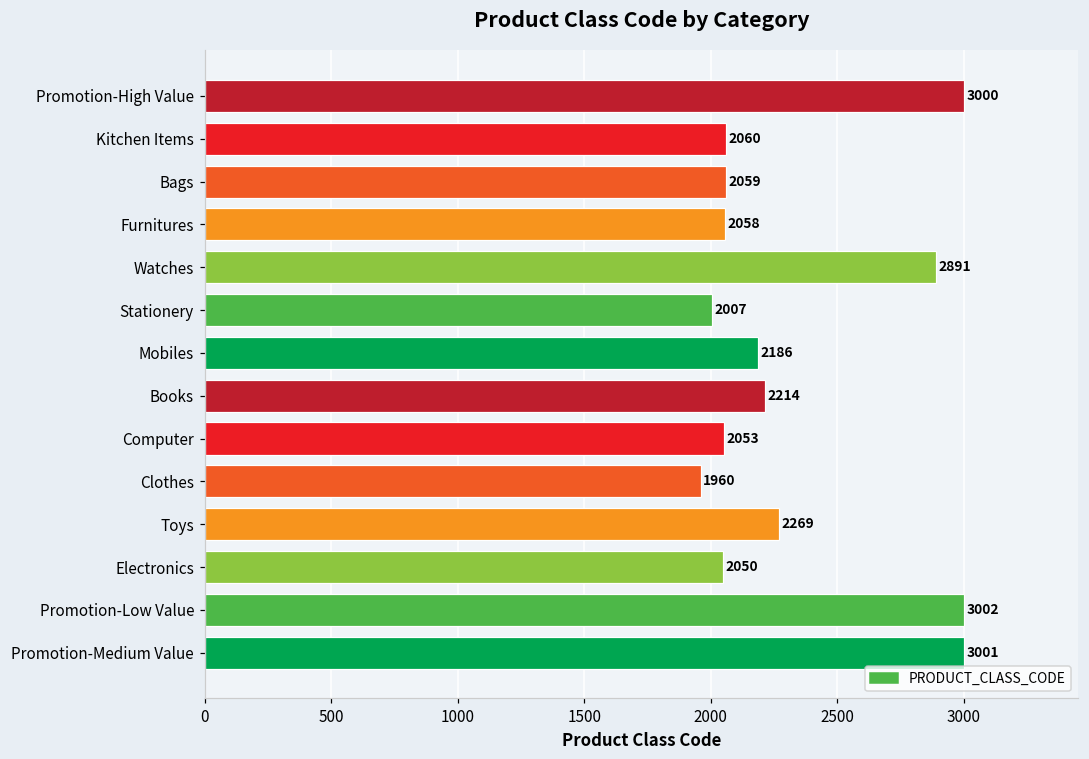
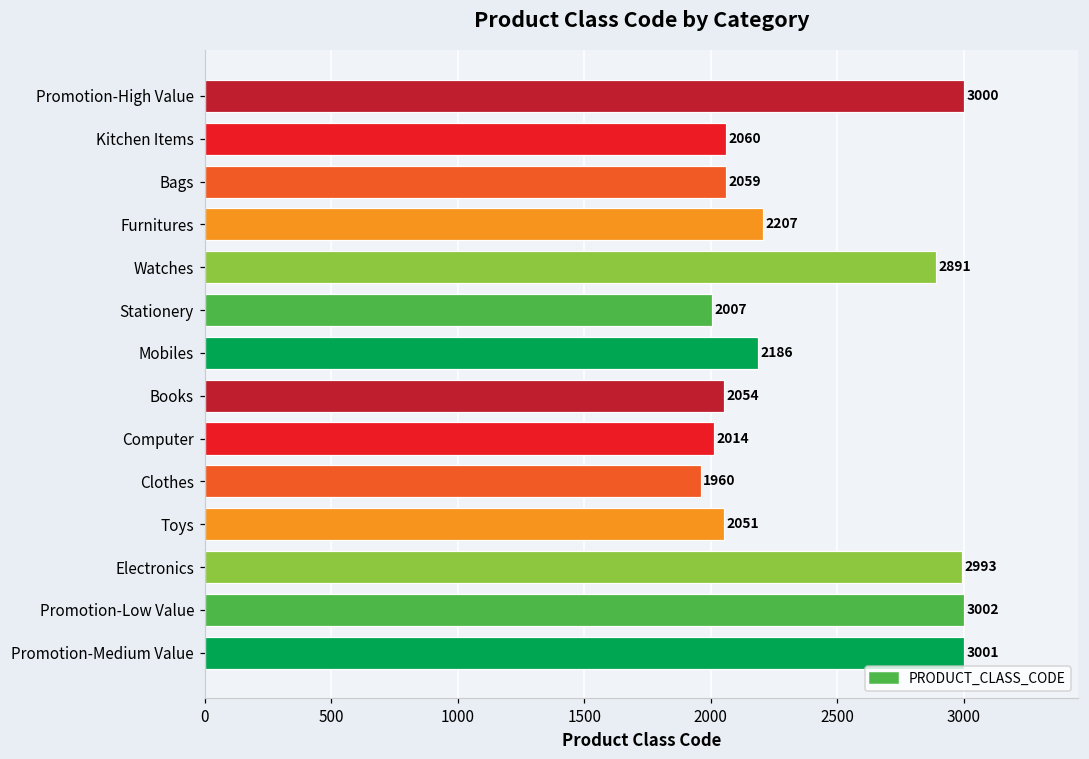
  {
    "Promotion-High Value": 3000,
    "Kitchen Items": 2060,
    "Bags": 2059,
-   "Furnitures": 2058,
+   "Furnitures": 2207,
    "Watches": 2891,
    "Stationery": 2007,
    "Mobiles": 2186,
-   "Books": 2214,
-   "Computer": 2053,
+   "Books": 2054,
+   "Computer": 2014,
    "Clothes": 1960,
-   "Toys": 2269,
-   "Electronics": 2050,
+   "Toys": 2051,
+   "Electronics": 2993,
    "Promotion-Low Value": 3002,
    "Promotion-Medium Value": 3001
  }
